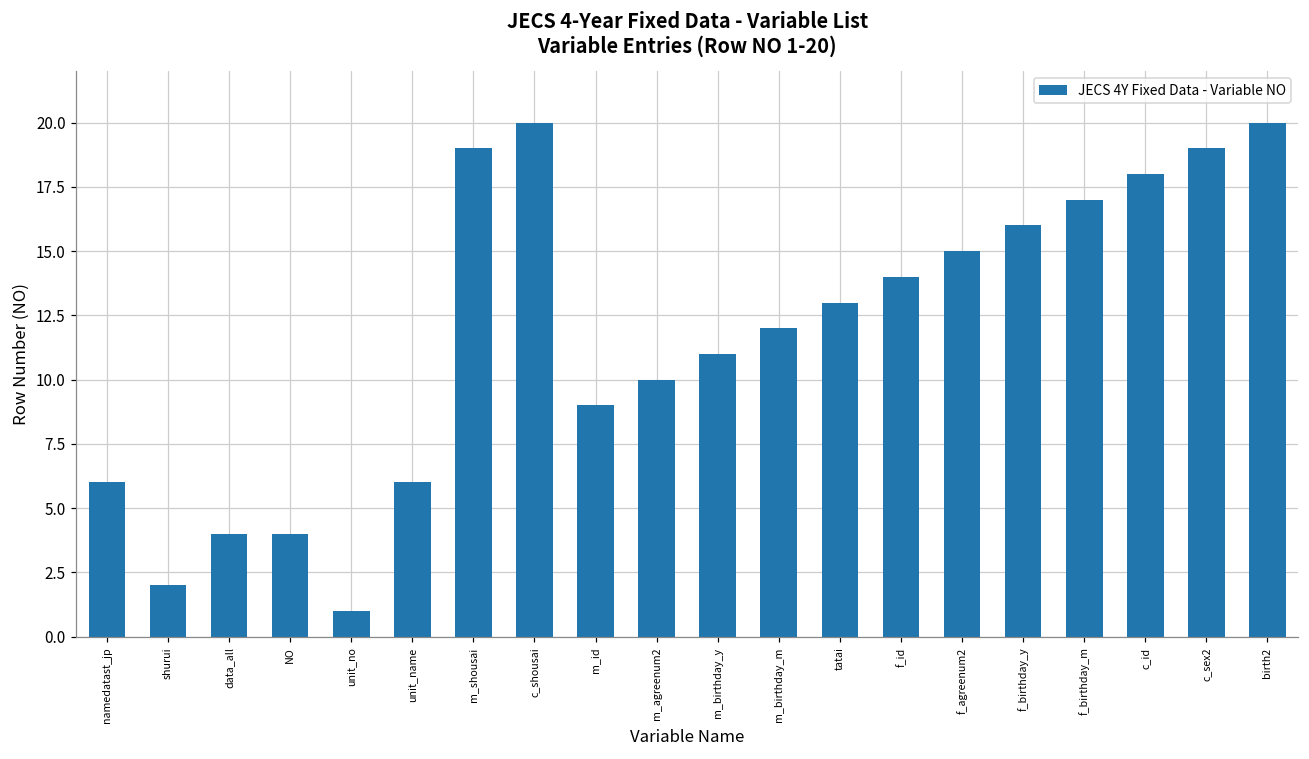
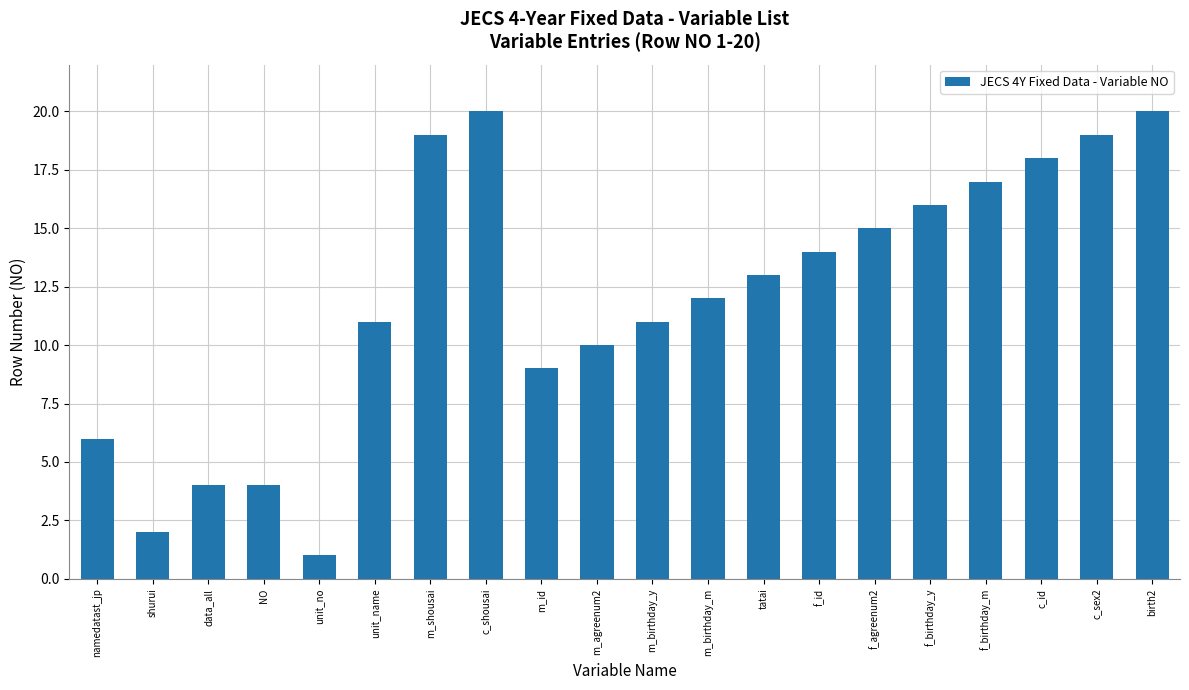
  {
    "namedatast_jp": 6,
    "shurui": 2,
    "data_all": 4,
    "NO": 4,
    "unit_no": 1,
-   "unit_name": 6,
+   "unit_name": 11,
    "m_shousai": 19,
    "c_shousai": 20,
    "m_id": 9,
    "m_agreenum2": 10,
    "m_birthday_y": 11,
    "m_birthday_m": 12,
    "tatai": 13,
    "f_id": 14,
    "f_agreenum2": 15,
    "f_birthday_y": 16,
    "f_birthday_m": 17,
    "c_id": 18,
    "c_sex2": 19,
    "birth2": 20
  }
